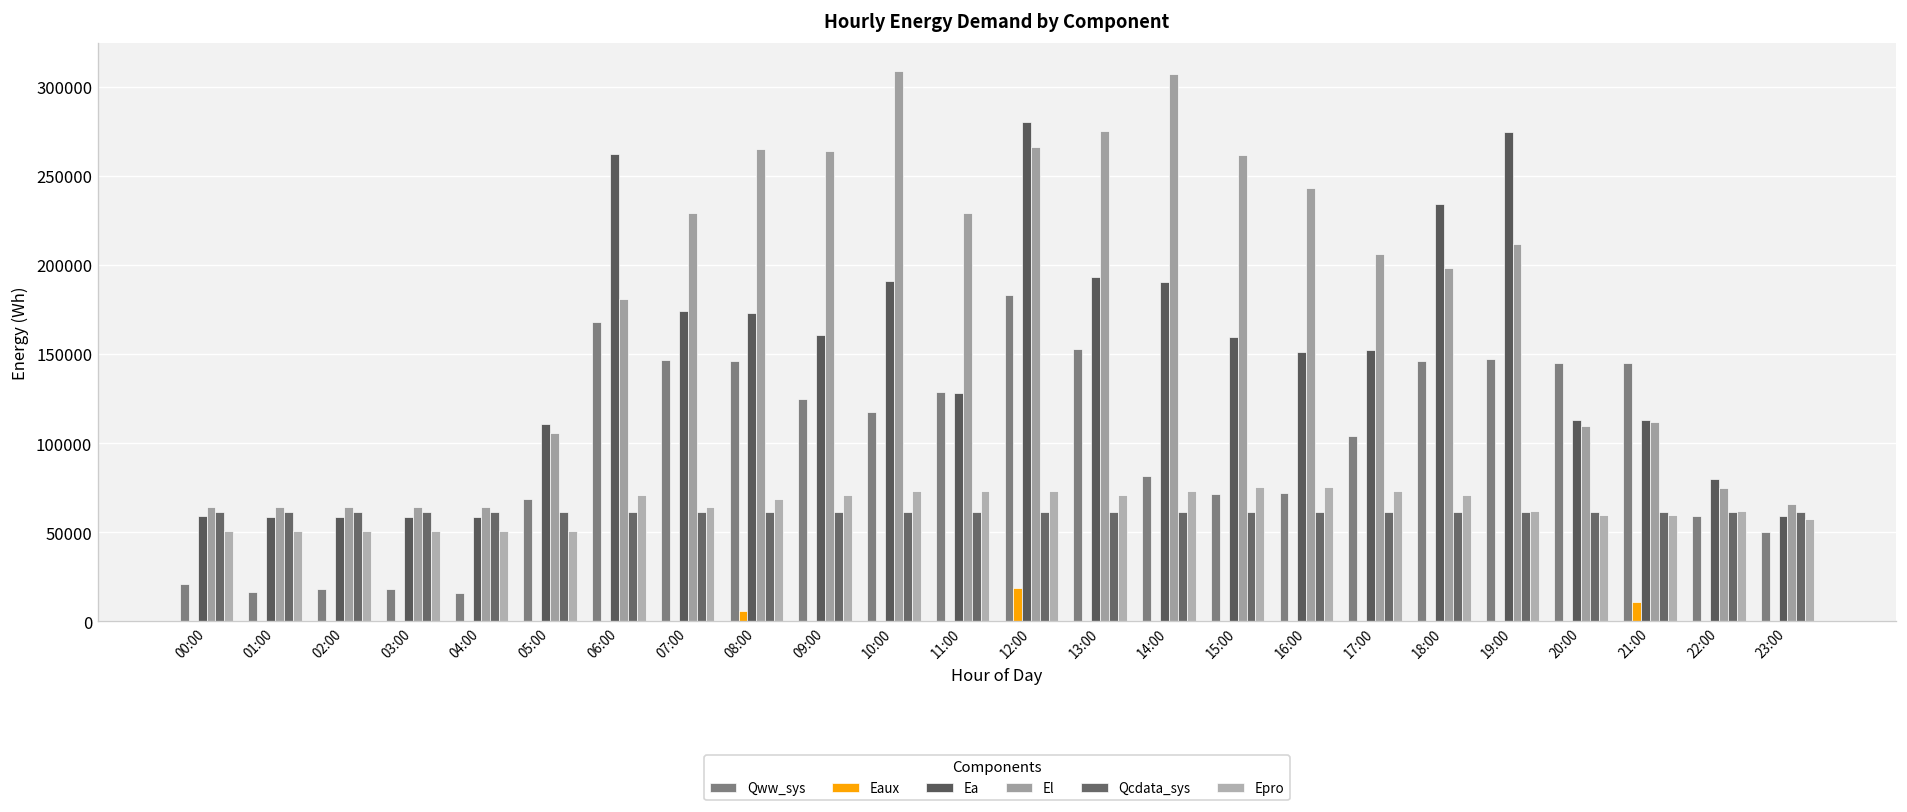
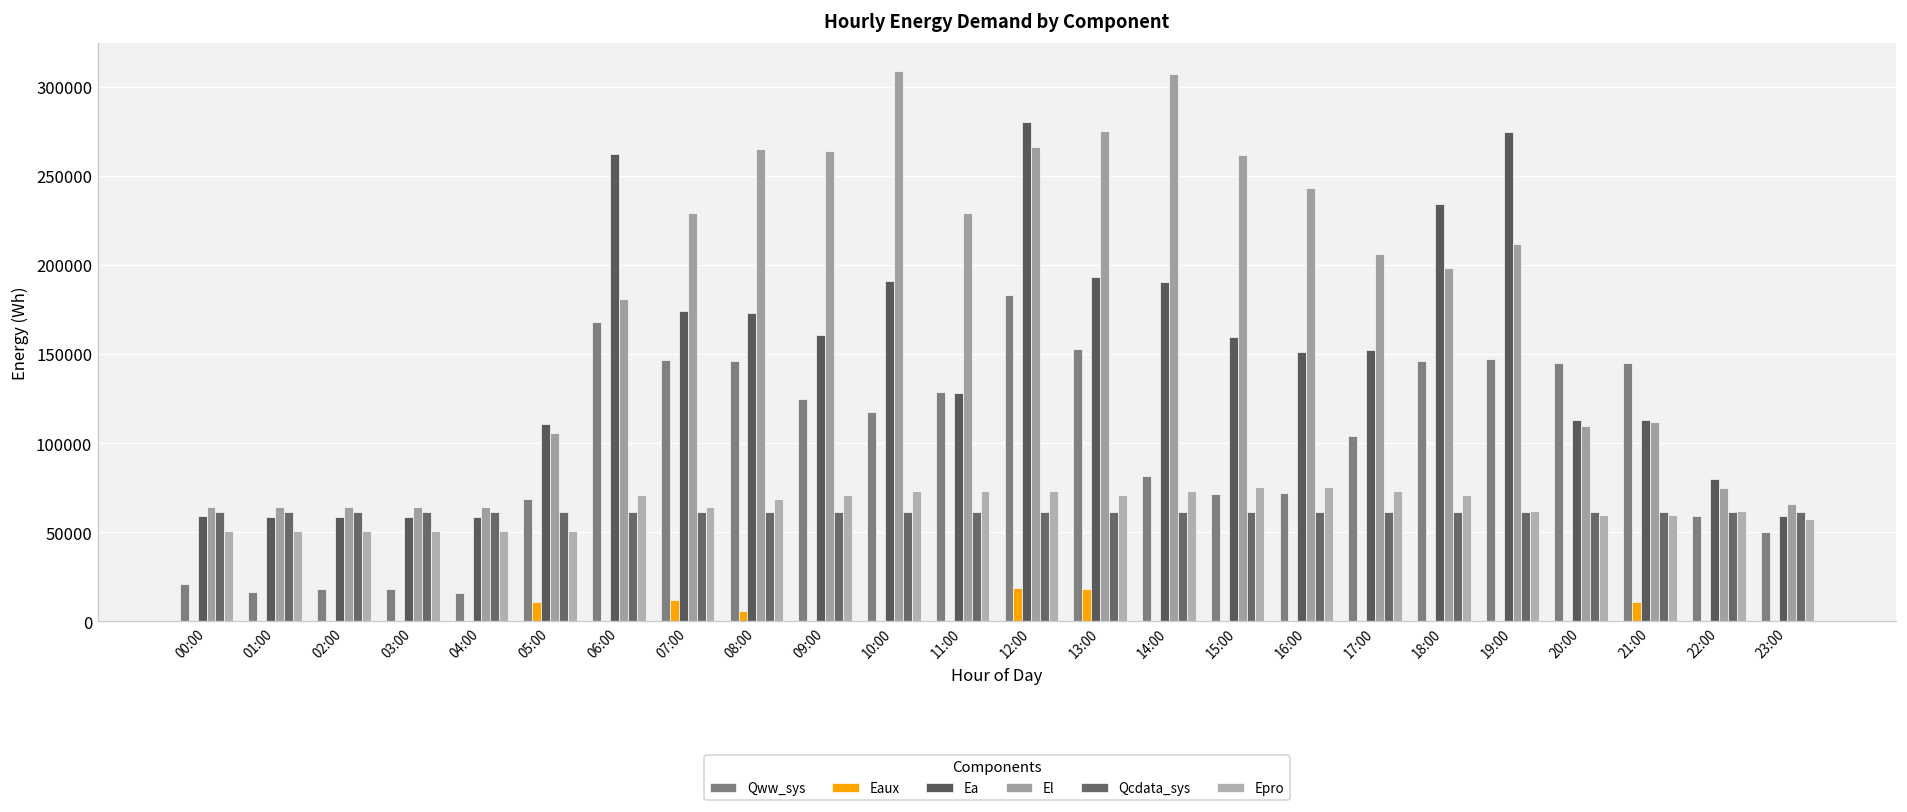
  {
    "Eaux": {
-     "05:00": 0,
-     "07:00": 0,
+     "05:00": 11000,
+     "07:00": 12000,
      "08:00": 6000,
      "12:00": 19000,
-     "13:00": 0,
+     "13:00": 18000,
      "21:00": 11000
    }
  }
